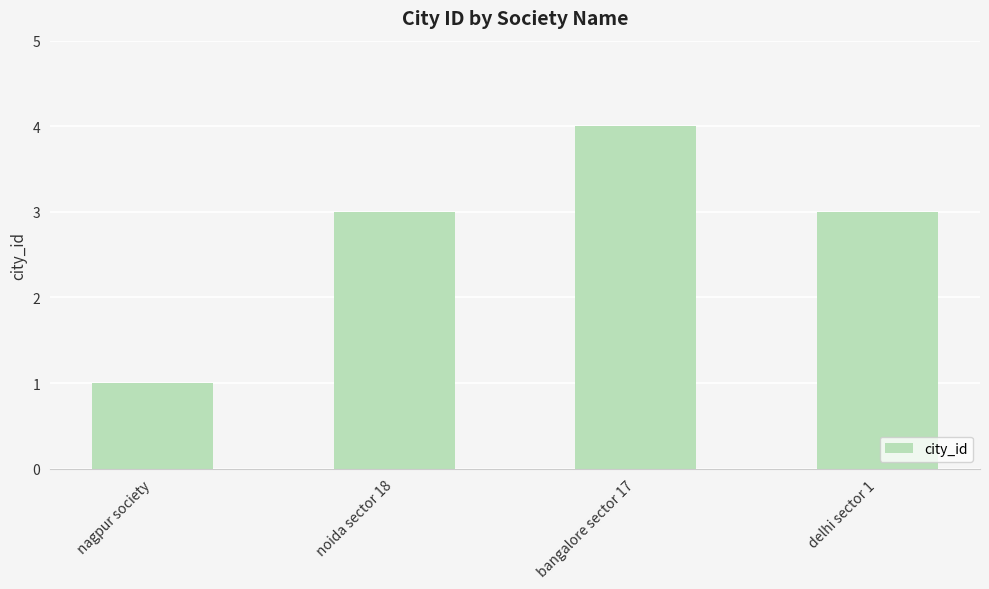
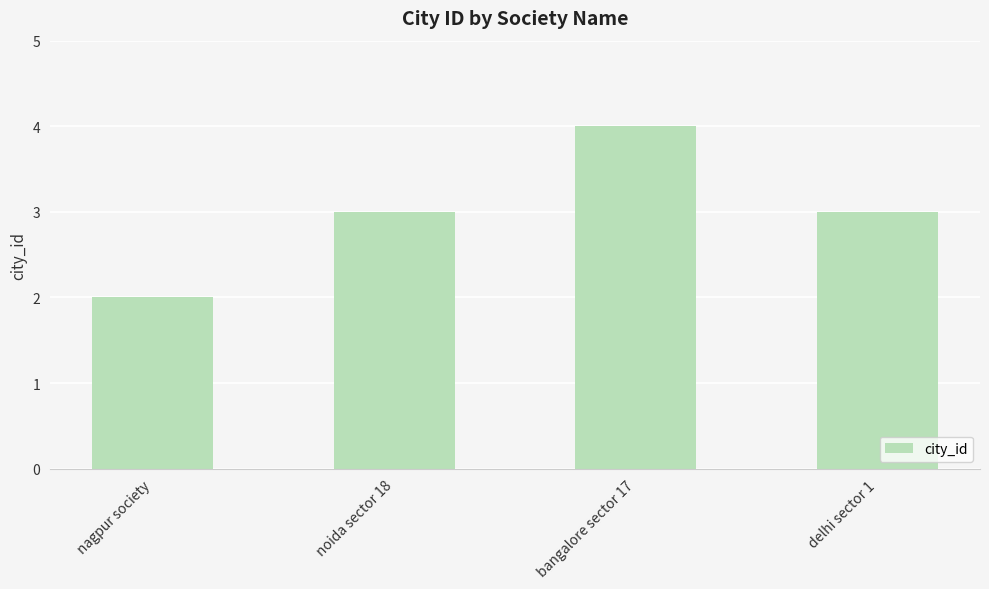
  {
-   "nagpur society": 1,
+   "nagpur society": 2,
    "noida sector 18": 3,
    "bangalore sector 17": 4,
    "delhi sector 1": 3
  }
